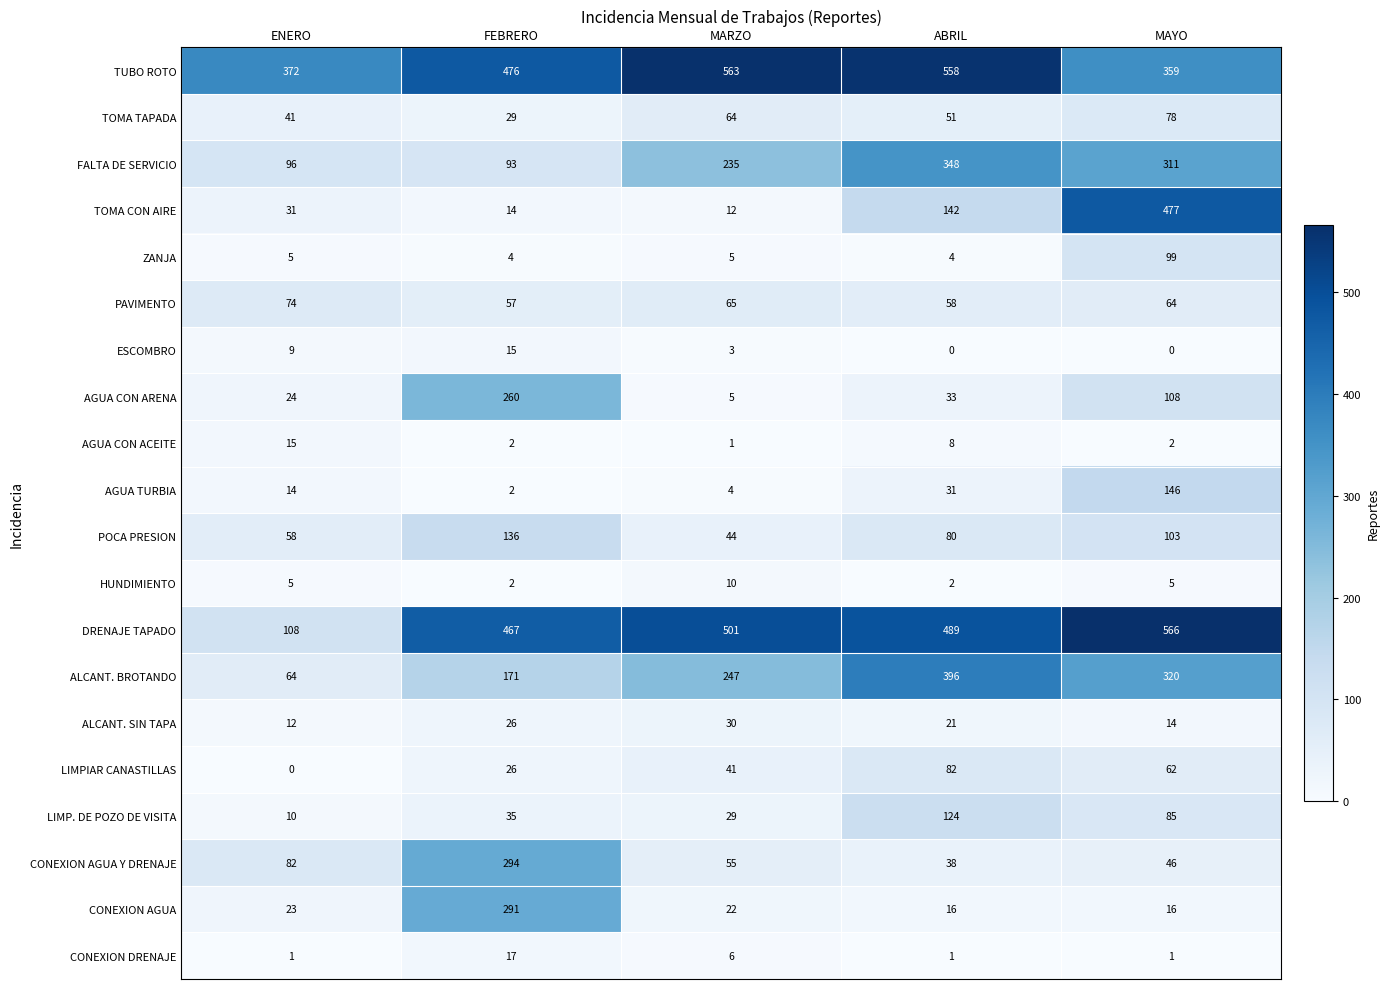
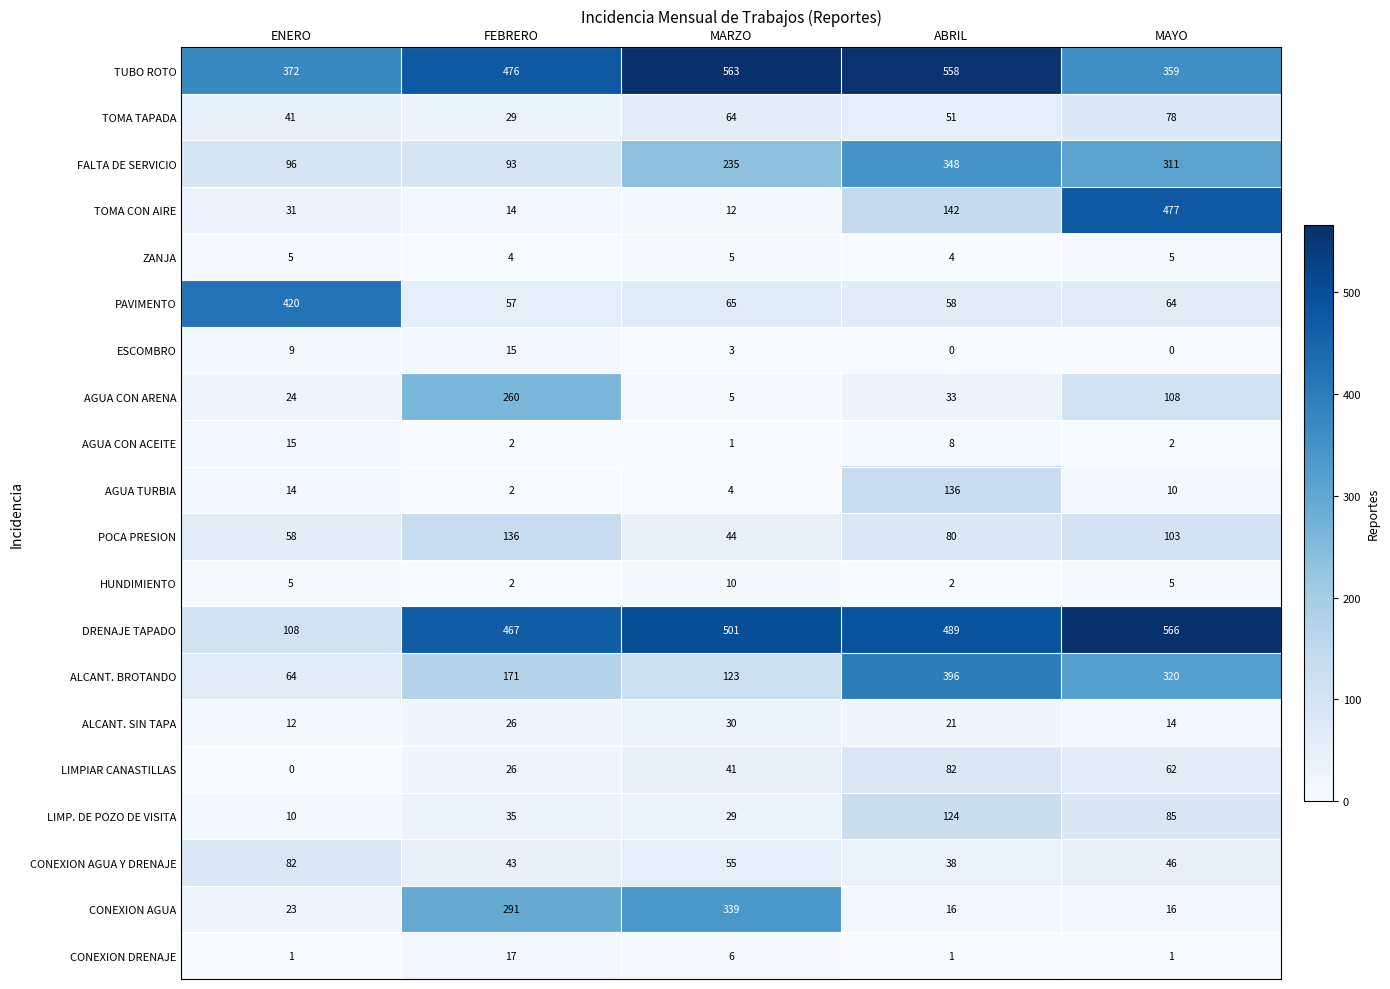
  {
    "TUBO ROTO": {
      "ENERO": 372,
      "FEBRERO": 476,
      "MARZO": 563,
      "ABRIL": 558,
      "MAYO": 359
    },
    "TOMA TAPADA": {
      "ENERO": 41,
      "FEBRERO": 29,
      "MARZO": 64,
      "ABRIL": 51,
      "MAYO": 78
    },
    "FALTA DE SERVICIO": {
      "ENERO": 96,
      "FEBRERO": 93,
      "MARZO": 235,
      "ABRIL": 348,
      "MAYO": 311
    },
    "TOMA CON AIRE": {
      "ENERO": 31,
      "FEBRERO": 14,
      "MARZO": 12,
      "ABRIL": 142,
      "MAYO": 477
    },
    "ZANJA": {
      "ENERO": 5,
      "FEBRERO": 4,
      "MARZO": 5,
      "ABRIL": 4,
-     "MAYO": 99
+     "MAYO": 5
    },
    "PAVIMENTO": {
-     "ENERO": 74,
+     "ENERO": 420,
      "FEBRERO": 57,
      "MARZO": 65,
      "ABRIL": 58,
      "MAYO": 64
    },
    "ESCOMBRO": {
      "ENERO": 9,
      "FEBRERO": 15,
      "MARZO": 3,
      "ABRIL": 0,
      "MAYO": 0
    },
    "AGUA CON ARENA": {
      "ENERO": 24,
      "FEBRERO": 260,
      "MARZO": 5,
      "ABRIL": 33,
      "MAYO": 108
    },
    "AGUA CON ACEITE": {
      "ENERO": 15,
      "FEBRERO": 2,
      "MARZO": 1,
      "ABRIL": 8,
      "MAYO": 2
    },
    "AGUA TURBIA": {
      "ENERO": 14,
      "FEBRERO": 2,
      "MARZO": 4,
-     "ABRIL": 31,
-     "MAYO": 146
+     "ABRIL": 136,
+     "MAYO": 10
    },
    "POCA PRESION": {
      "ENERO": 58,
      "FEBRERO": 136,
      "MARZO": 44,
      "ABRIL": 80,
      "MAYO": 103
    },
    "HUNDIMIENTO": {
      "ENERO": 5,
      "FEBRERO": 2,
      "MARZO": 10,
      "ABRIL": 2,
      "MAYO": 5
    },
    "DRENAJE TAPADO": {
      "ENERO": 108,
      "FEBRERO": 467,
      "MARZO": 501,
      "ABRIL": 489,
      "MAYO": 566
    },
    "ALCANT. BROTANDO": {
      "ENERO": 64,
      "FEBRERO": 171,
-     "MARZO": 247,
+     "MARZO": 123,
      "ABRIL": 396,
      "MAYO": 320
    },
    "ALCANT. SIN TAPA": {
      "ENERO": 12,
      "FEBRERO": 26,
      "MARZO": 30,
      "ABRIL": 21,
      "MAYO": 14
    },
    "LIMPIAR CANASTILLAS": {
      "ENERO": 0,
      "FEBRERO": 26,
      "MARZO": 41,
      "ABRIL": 82,
      "MAYO": 62
    },
    "LIMP. DE POZO DE VISITA": {
      "ENERO": 10,
      "FEBRERO": 35,
      "MARZO": 29,
      "ABRIL": 124,
      "MAYO": 85
    },
    "CONEXION AGUA Y DRENAJE": {
      "ENERO": 82,
-     "FEBRERO": 294,
+     "FEBRERO": 43,
      "MARZO": 55,
      "ABRIL": 38,
      "MAYO": 46
    },
    "CONEXION AGUA": {
      "ENERO": 23,
      "FEBRERO": 291,
-     "MARZO": 22,
+     "MARZO": 339,
      "ABRIL": 16,
      "MAYO": 16
    },
    "CONEXION DRENAJE": {
      "ENERO": 1,
      "FEBRERO": 17,
      "MARZO": 6,
      "ABRIL": 1,
      "MAYO": 1
    }
  }
